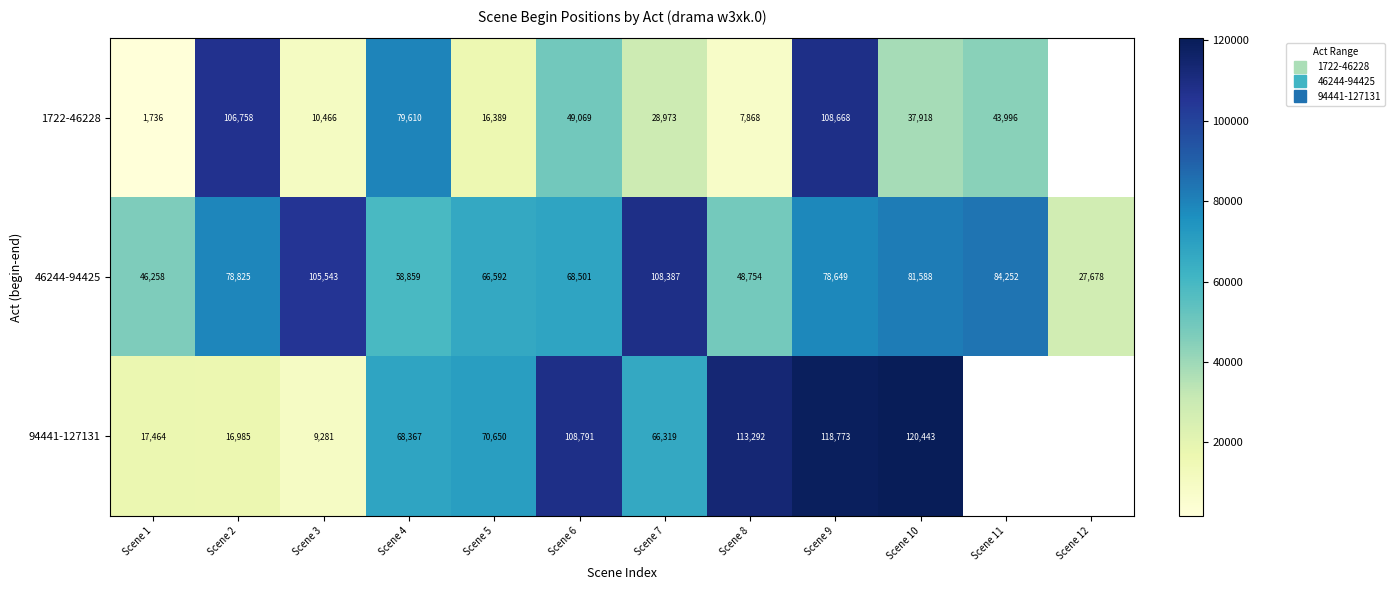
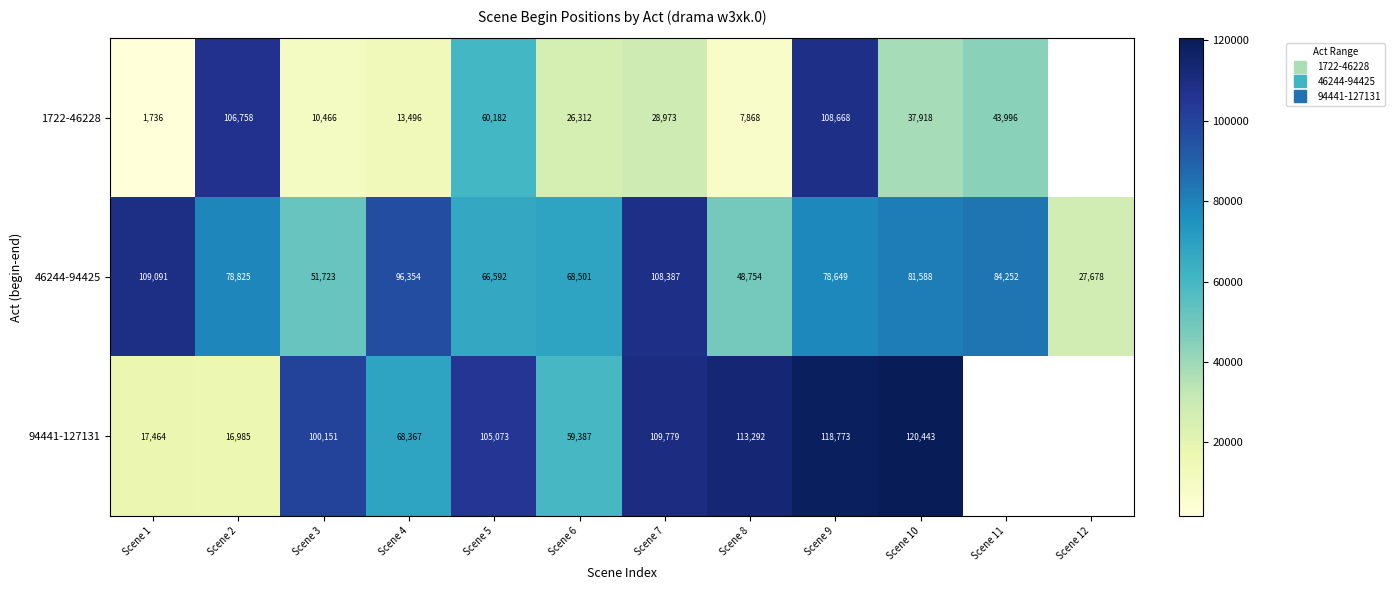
  {
    "1722-46228": {
      "Scene 1": "1,736",
      "Scene 2": "106,758",
      "Scene 3": "10,466",
-     "Scene 4": "79,610",
-     "Scene 5": "16,389",
-     "Scene 6": "49,069",
+     "Scene 4": "13,496",
+     "Scene 5": "60,182",
+     "Scene 6": "26,312",
      "Scene 7": "28,973",
      "Scene 8": "7,868",
      "Scene 9": "108,668",
      "Scene 10": "37,918",
      "Scene 11": "43,996"
    },
    "46244-94425": {
-     "Scene 1": "46,258",
+     "Scene 1": "109,091",
      "Scene 2": "78,825",
-     "Scene 3": "105,543",
-     "Scene 4": "58,859",
+     "Scene 3": "51,723",
+     "Scene 4": "96,354",
      "Scene 5": "66,592",
      "Scene 6": "68,501",
      "Scene 7": "108,387",
      "Scene 8": "48,754",
      "Scene 9": "78,649",
      "Scene 10": "81,588",
      "Scene 11": "84,252",
      "Scene 12": "27,678"
    },
    "94441-127131": {
      "Scene 1": "17,464",
      "Scene 2": "16,985",
-     "Scene 3": "9,281",
+     "Scene 3": "100,151",
      "Scene 4": "68,367",
-     "Scene 5": "70,650",
-     "Scene 6": "108,791",
-     "Scene 7": "66,319",
+     "Scene 5": "105,073",
+     "Scene 6": "59,387",
+     "Scene 7": "109,779",
      "Scene 8": "113,292",
      "Scene 9": "118,773",
      "Scene 10": "120,443"
    }
  }
